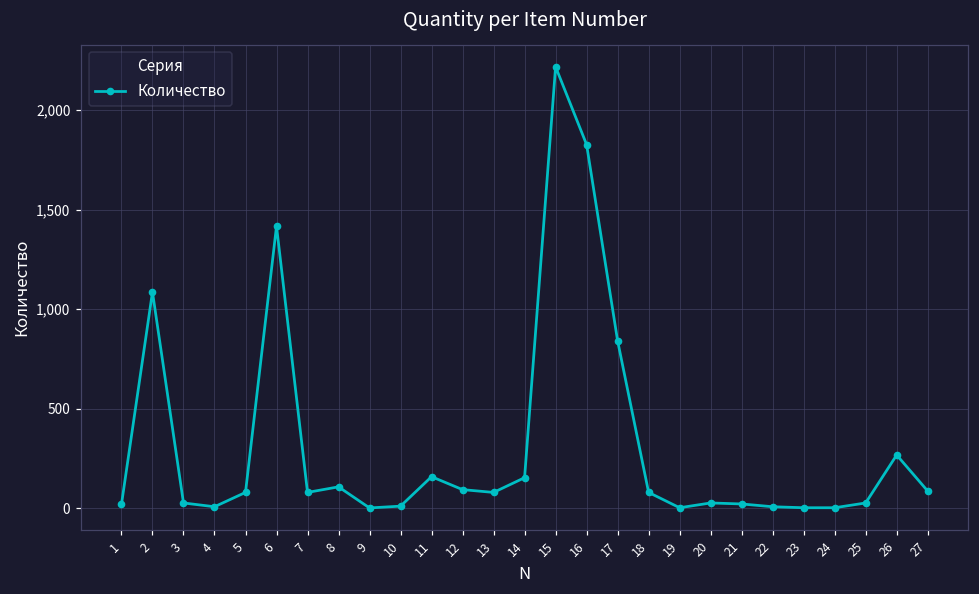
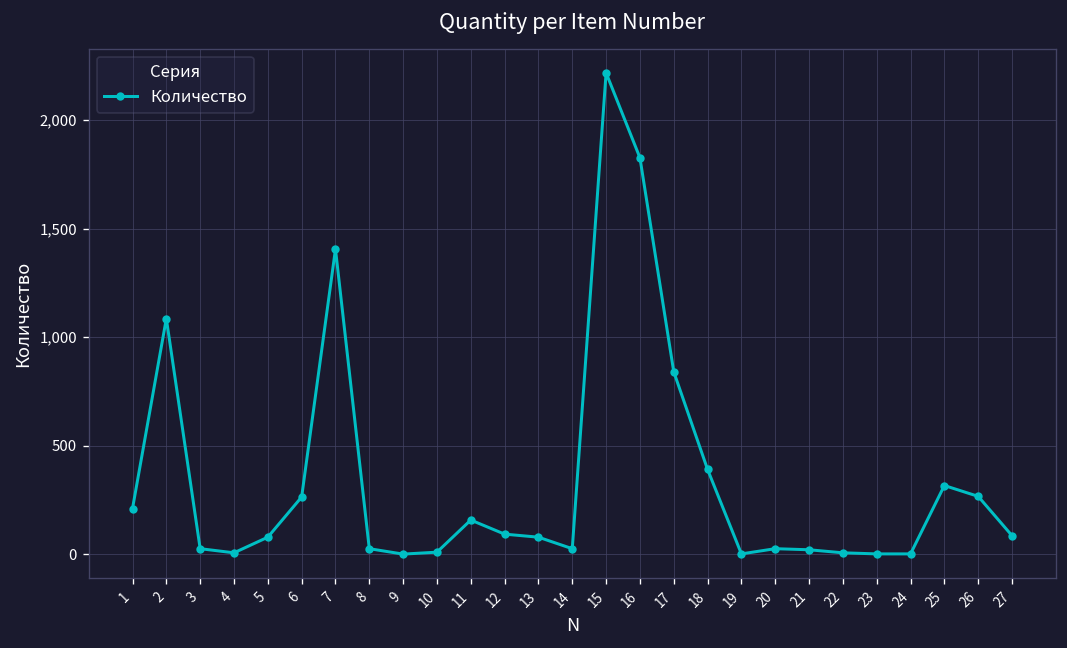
  {
-   "1": "20",
+   "1": "210",
    "2": "1,090",
    "3": "30",
    "4": "10",
    "5": "80",
-   "6": "1,420",
-   "7": "80",
-   "8": "110",
+   "6": "260",
+   "7": "1,410",
+   "8": "30",
    "9": "0",
    "10": "10",
    "11": "160",
    "12": "90",
    "13": "80",
-   "14": "150",
+   "14": "30",
    "15": "2,220",
    "16": "1,830",
    "17": "840",
-   "18": "80",
+   "18": "390",
    "19": "0",
    "20": "30",
    "21": "20",
    "22": "10",
    "23": "0",
    "24": "0",
-   "25": "30",
+   "25": "320",
    "26": "270",
    "27": "90"
  }
